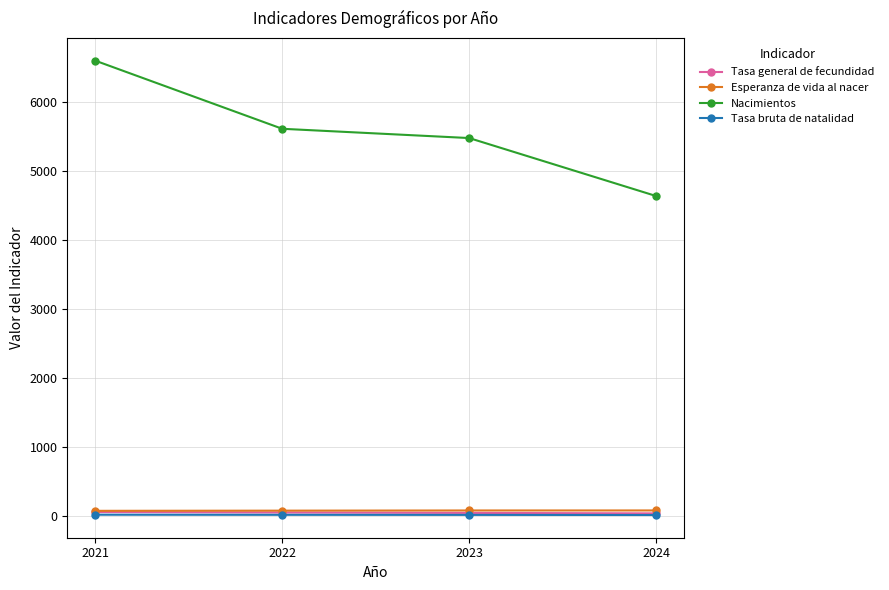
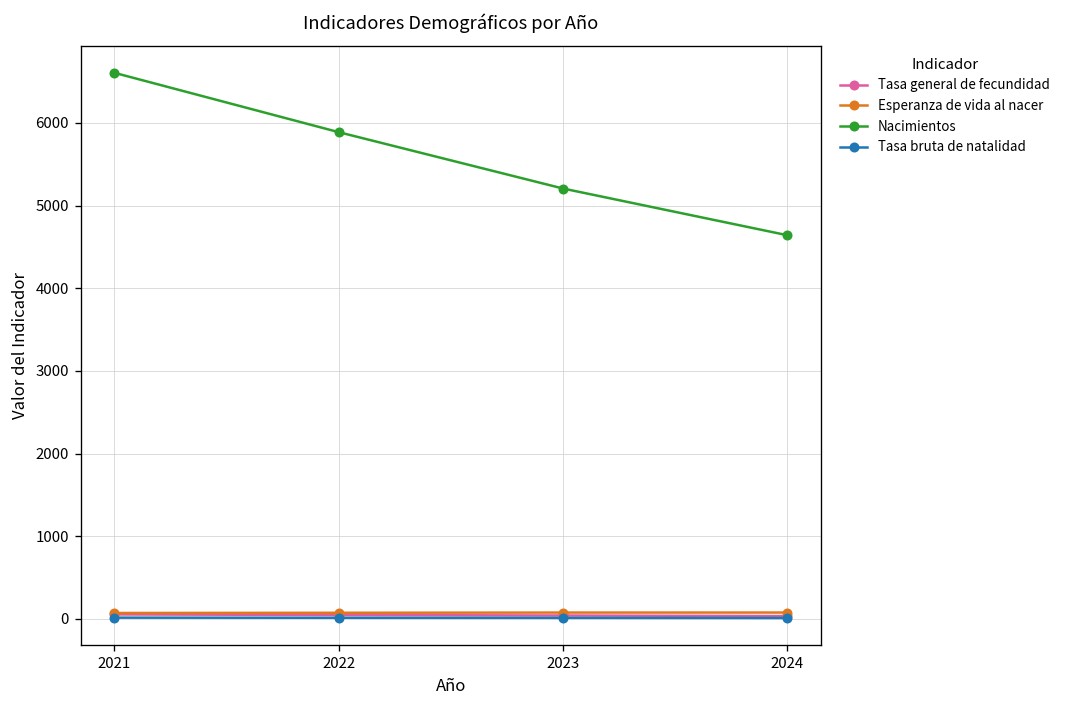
  {
    "Esperanza de vida al nacer": {
      "2024": 100
    },
    "Nacimientos": {
      "2021": 6600,
-     "2022": 5600,
-     "2023": 5500,
+     "2022": 5900,
+     "2023": 5200,
      "2024": 4600
    },
    "Tasa bruta de natalidad": {
      "2021": 0
    }
  }
